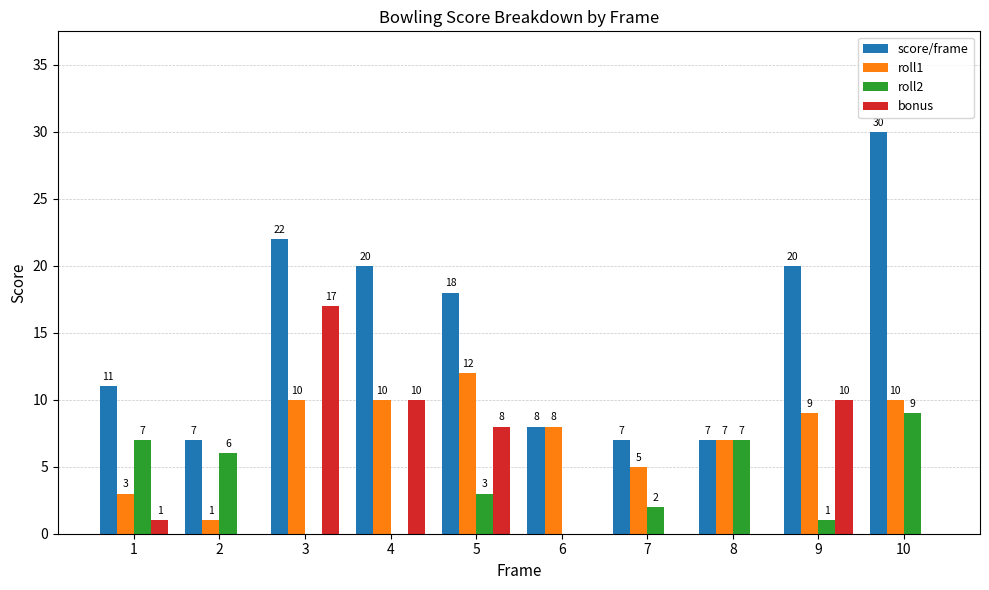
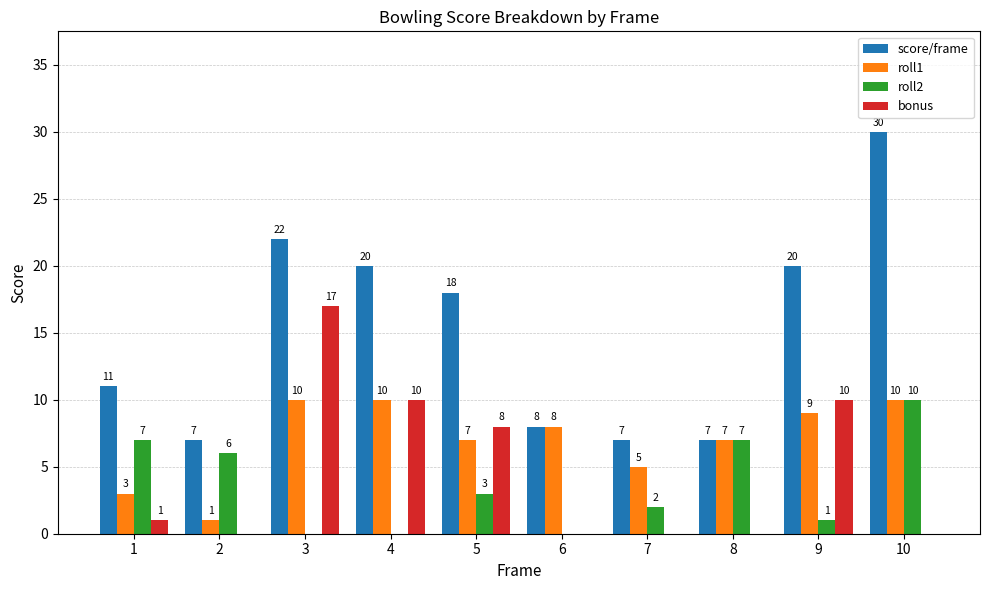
  {
    "score/frame": {
      "1": 11,
      "2": 7,
      "3": 22,
      "4": 20,
      "5": 18,
      "6": 8,
      "7": 7,
      "8": 7,
      "9": 20
    },
    "roll1": {
      "1": 3,
      "2": 1,
      "3": 10,
      "4": 10,
-     "5": 12,
+     "5": 7,
      "6": 8,
      "7": 5,
      "8": 7,
      "9": 9,
      "10": 10
    },
    "roll2": {
      "1": 7,
      "2": 6,
      "5": 3,
      "7": 2,
      "8": 7,
      "9": 1,
-     "10": 9
+     "10": 10
    },
    "bonus": {
      "1": 1,
      "3": 17,
      "4": 10,
      "5": 8,
      "9": 10
    }
  }
